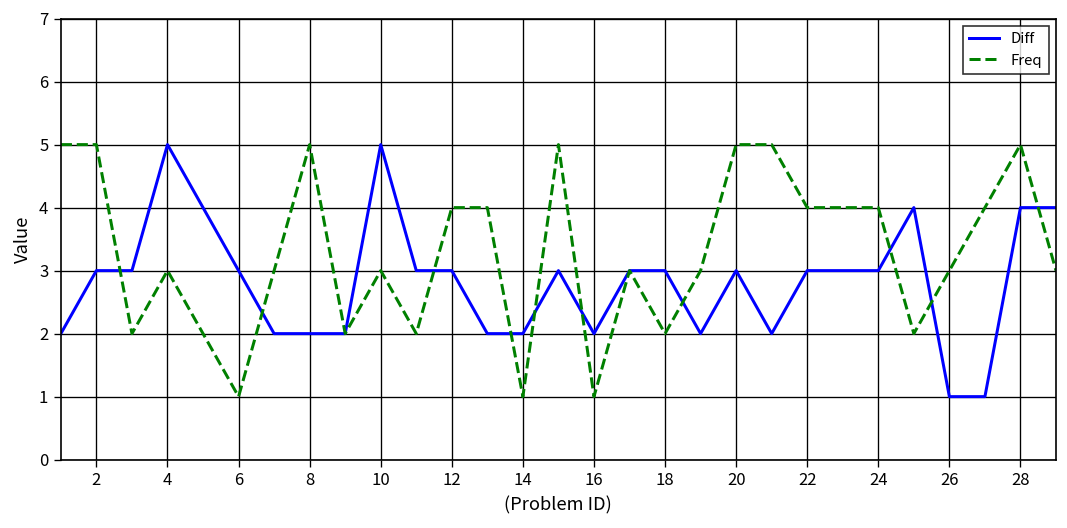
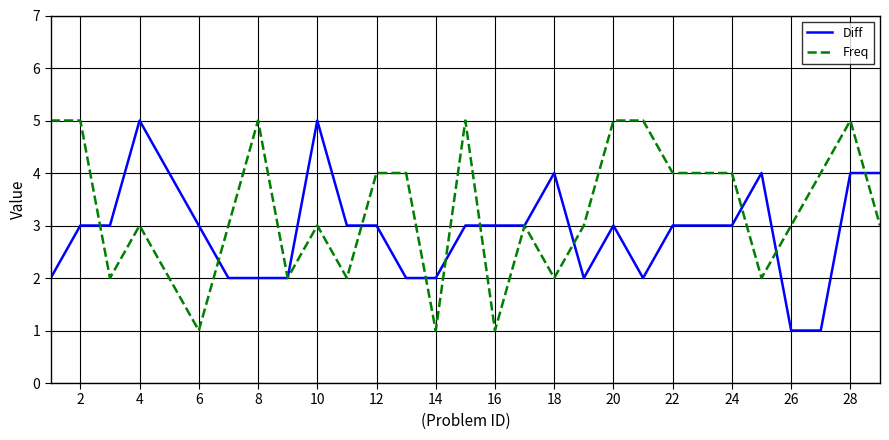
  {
    "Diff": {
      "2": 3,
      "4": 5,
      "6": 3,
      "8": 2,
      "10": 5,
      "12": 3,
      "14": 2,
-     "16": 2,
-     "18": 3,
+     "16": 3,
+     "18": 4,
      "20": 3,
      "22": 3,
      "24": 3,
      "26": 1,
      "28": 4
    },
    "Freq": {
      "2": 5,
      "4": 3,
      "6": 1,
      "8": 5,
      "10": 3,
      "12": 4,
      "14": 1,
      "16": 1,
      "18": 2,
      "20": 5,
      "22": 4,
      "24": 4,
      "26": 3,
      "28": 5
    }
  }
